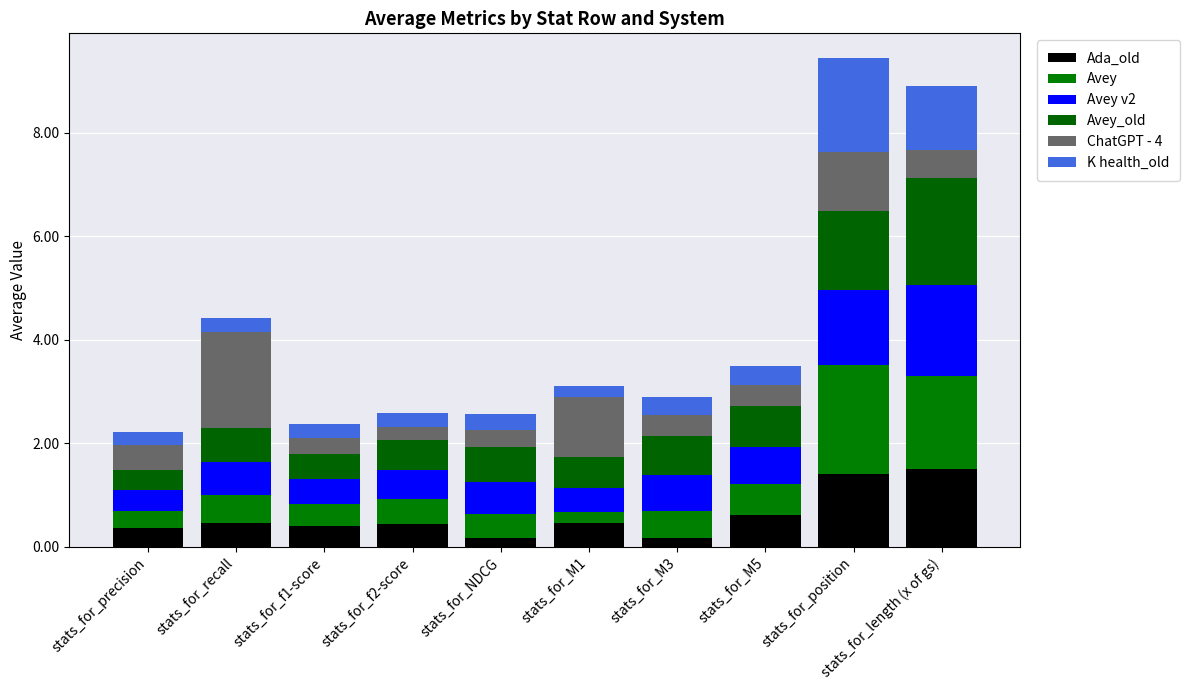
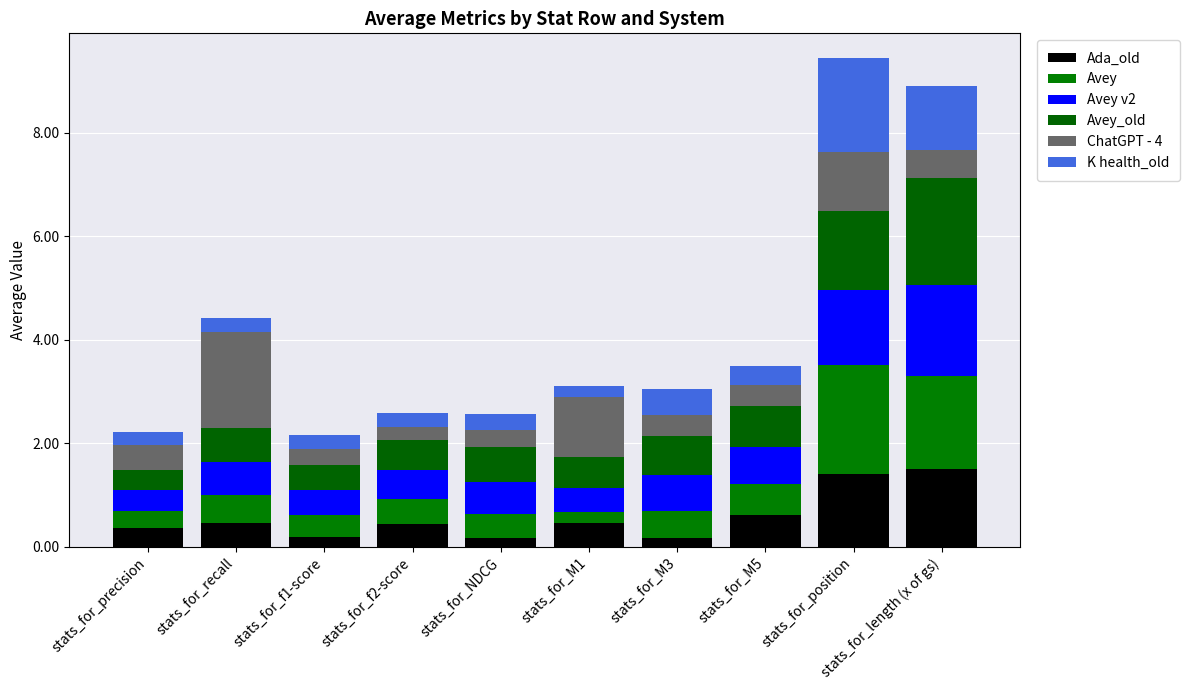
  {
    "Ada_old": {
      "stats_for_precision": 0.4,
      "stats_for_recall": 0.5,
-     "stats_for_f1-score": 0.4,
+     "stats_for_f1-score": 0.2,
      "stats_for_f2-score": 0.4,
      "stats_for_NDCG": 0.2,
      "stats_for_M1": 0.5,
      "stats_for_M3": 0.2,
      "stats_for_M5": 0.6,
      "stats_for_position": 1.4,
      "stats_for_length (x of gs)": 1.5
    },
    "Avey v2": {
      "stats_for_precision": 0.4,
      "stats_for_recall": 0.6,
      "stats_for_f1-score": 0.5,
      "stats_for_f2-score": 0.6,
      "stats_for_NDCG": 0.6,
      "stats_for_M1": 0.5,
      "stats_for_M3": 0.7,
      "stats_for_M5": 0.7,
      "stats_for_position": 1.4,
      "stats_for_length (x of gs)": 1.8
    },
    "ChatGPT - 4": {
      "stats_for_precision": 0.5,
      "stats_for_recall": 1.9,
      "stats_for_f1-score": 0.3,
      "stats_for_f2-score": 0.2,
      "stats_for_NDCG": 0.3,
      "stats_for_M1": 1.2,
      "stats_for_M3": 0.4,
      "stats_for_M5": 0.4,
      "stats_for_position": 1.2,
      "stats_for_length (x of gs)": 0.5
    },
    "K health_old": {
      "stats_for_precision": 0.3,
      "stats_for_recall": 0.3,
      "stats_for_f1-score": 0.3,
      "stats_for_f2-score": 0.3,
      "stats_for_NDCG": 0.3,
      "stats_for_M1": 0.2,
-     "stats_for_M3": 0.3,
+     "stats_for_M3": 0.5,
      "stats_for_M5": 0.4,
      "stats_for_position": 1.8,
      "stats_for_length (x of gs)": 1.2
    }
  }
